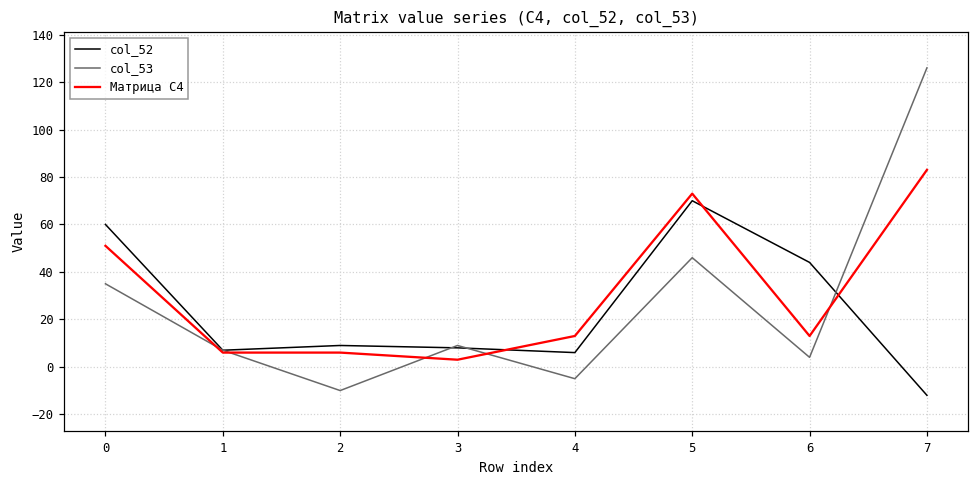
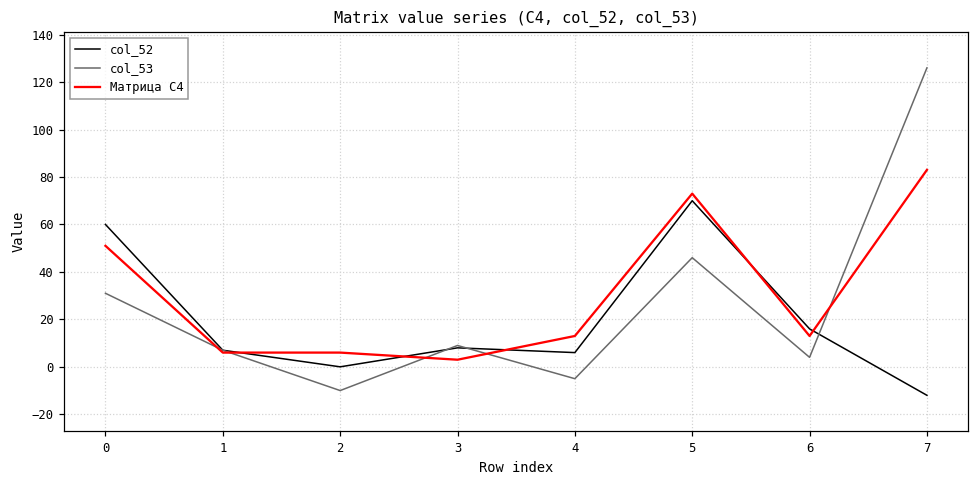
  {
    "col_52": {
      "0": 60,
-     "2": 9,
+     "2": 0,
      "4": 6,
      "5": 70,
-     "6": 44,
+     "6": 16,
      "7": -12
    },
    "col_53": {
-     "0": 35,
+     "0": 31,
      "2": -10,
      "4": -5,
      "5": 46,
      "6": 4,
      "7": 126
    },
    "Матрица С4": {
      "0": 51,
      "2": 6,
      "3": 3,
      "4": 13,
      "5": 73,
      "6": 13,
      "7": 83
    }
  }
